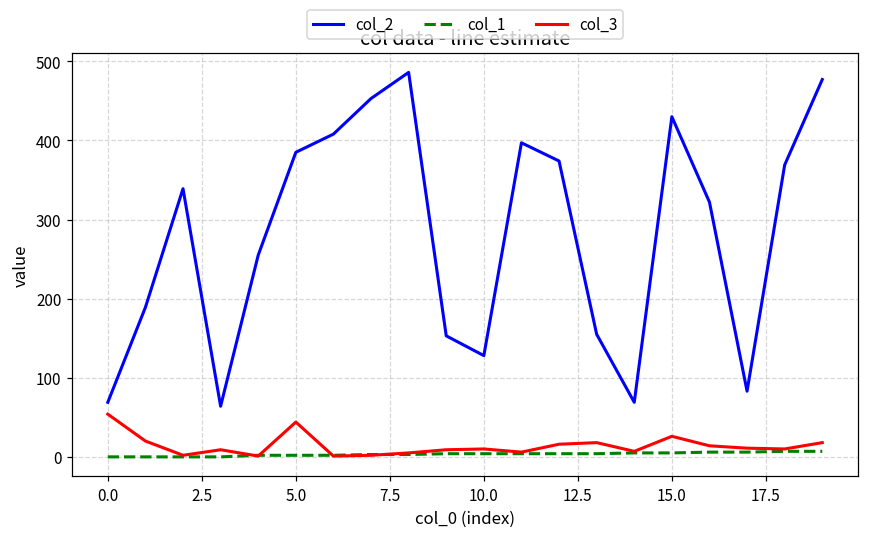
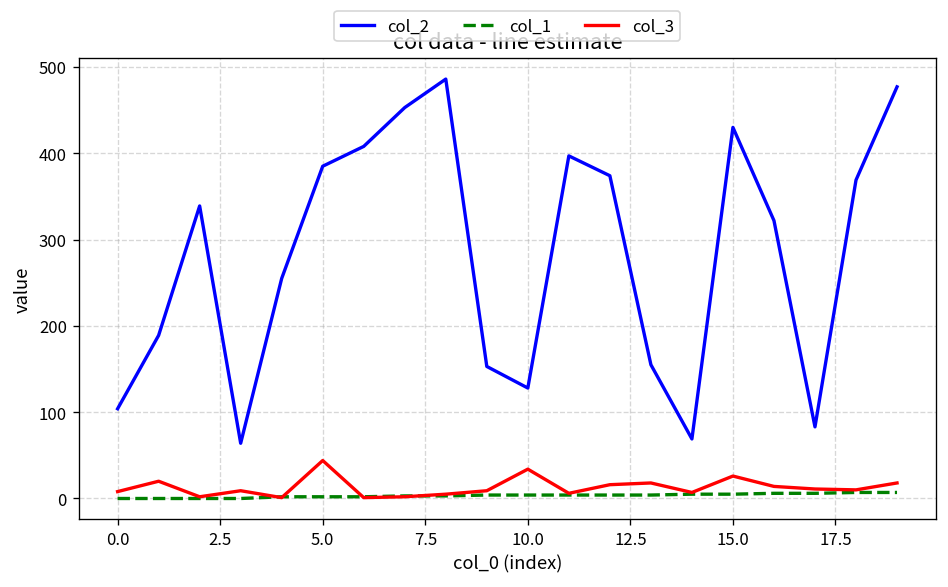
  {
    "col_2": {
-     "0.0": 70,
+     "0.0": 100,
      "5.0": 390,
      "10.0": 130,
      "15.0": 430
    },
    "col_1": {
      "0.0": 0,
      "5.0": 0,
      "10.0": 0,
      "15.0": 10
    },
    "col_3": {
-     "0.0": 50,
+     "0.0": 10,
      "5.0": 40,
-     "10.0": 10,
+     "10.0": 30,
      "15.0": 30
    }
  }
